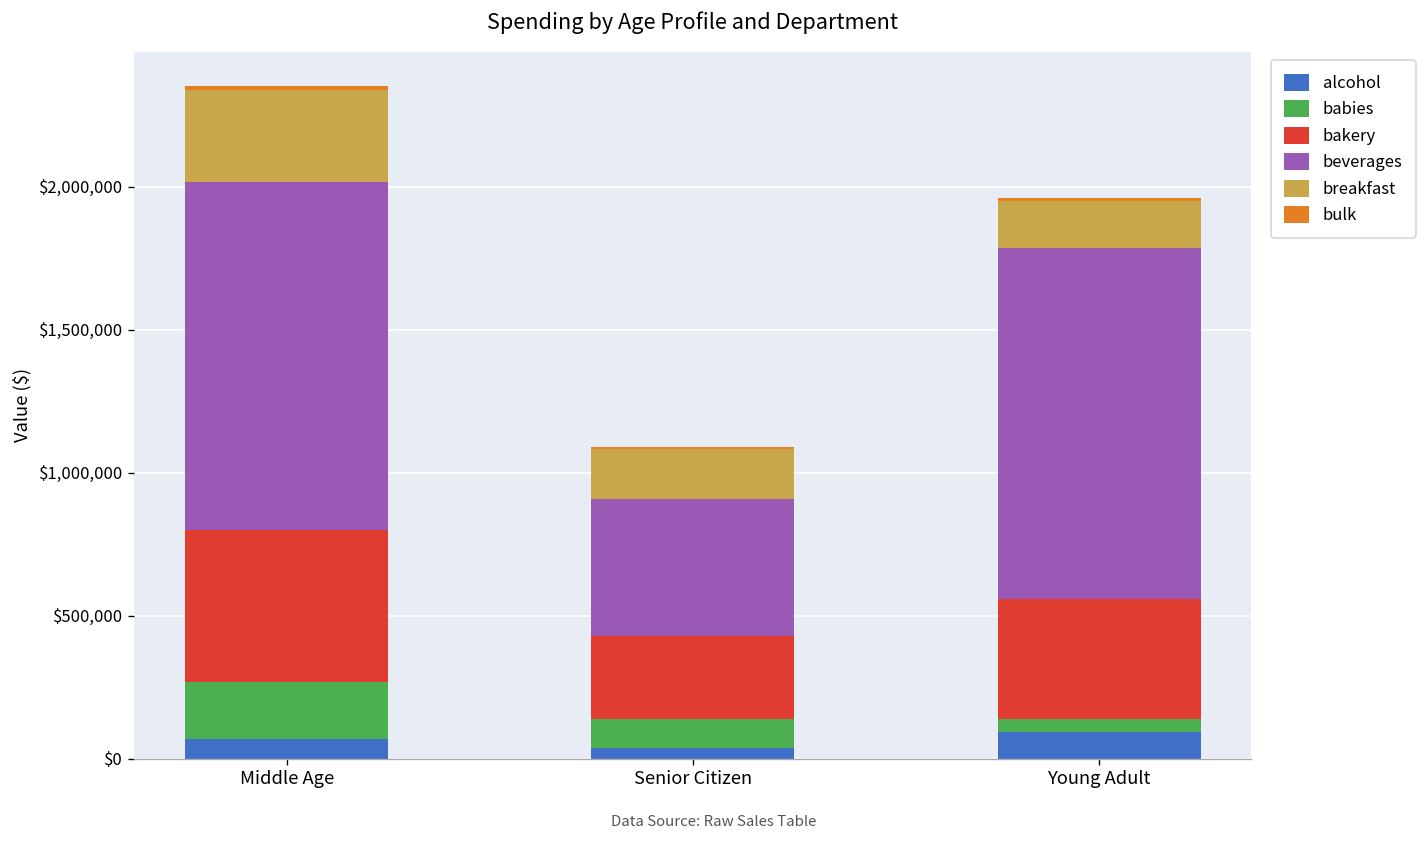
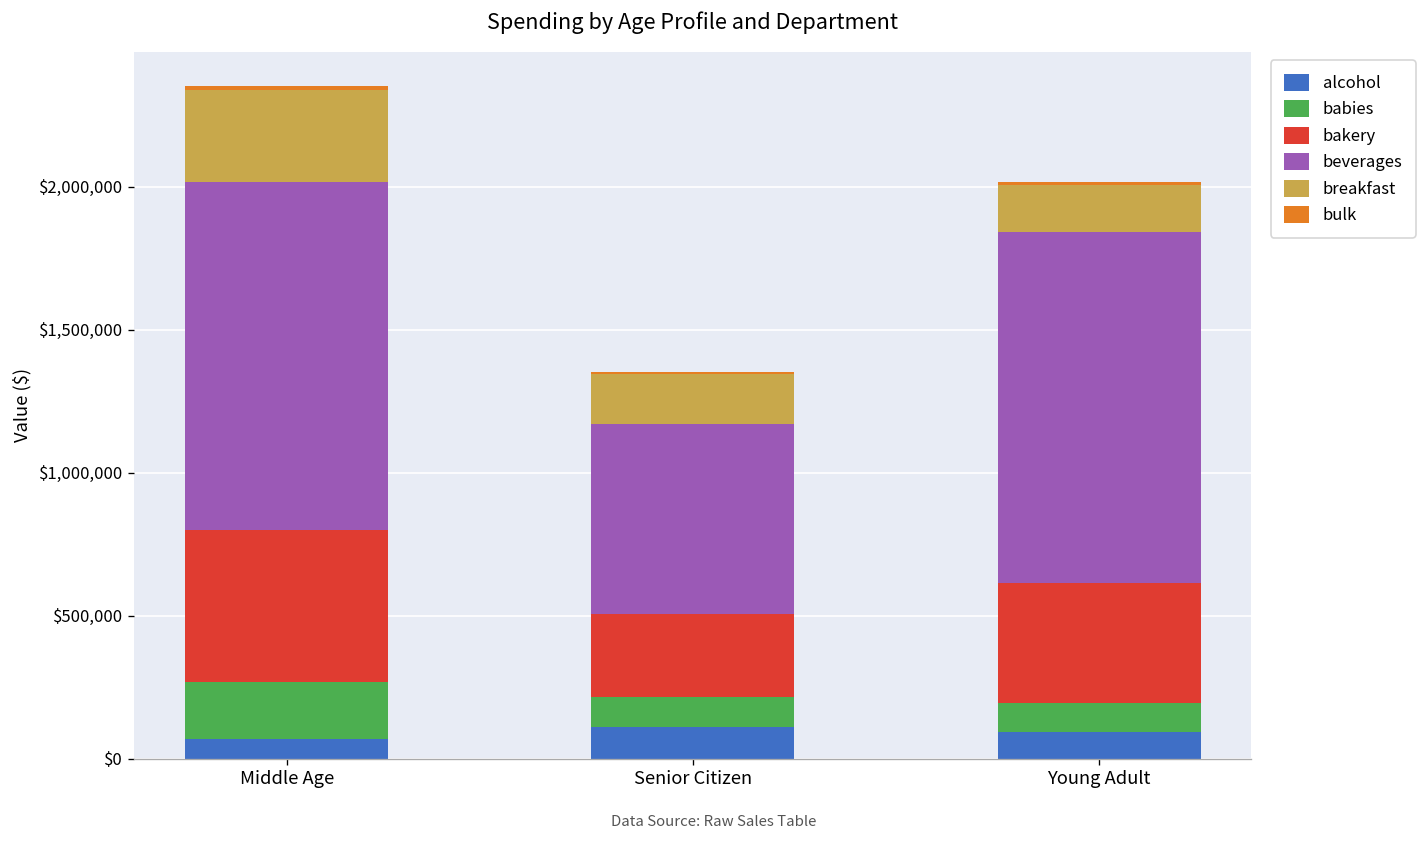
  {
    "alcohol": {
      "Middle Age": "$70,000",
-     "Senior Citizen": "$40,000",
+     "Senior Citizen": "$110,000",
      "Young Adult": "$90,000"
    },
    "babies": {
      "Middle Age": "$200,000",
      "Senior Citizen": "$100,000",
-     "Young Adult": "$40,000"
+     "Young Adult": "$100,000"
    },
    "bakery": {
      "Middle Age": "$530,000",
      "Senior Citizen": "$290,000",
      "Young Adult": "$420,000"
    },
    "beverages": {
      "Middle Age": "$1,220,000",
-     "Senior Citizen": "$480,000",
+     "Senior Citizen": "$670,000",
      "Young Adult": "$1,230,000"
    },
    "breakfast": {
      "Middle Age": "$320,000",
      "Senior Citizen": "$170,000",
      "Young Adult": "$170,000"
    },
    "bulk": {
      "Middle Age": "$20,000"
    }
  }
